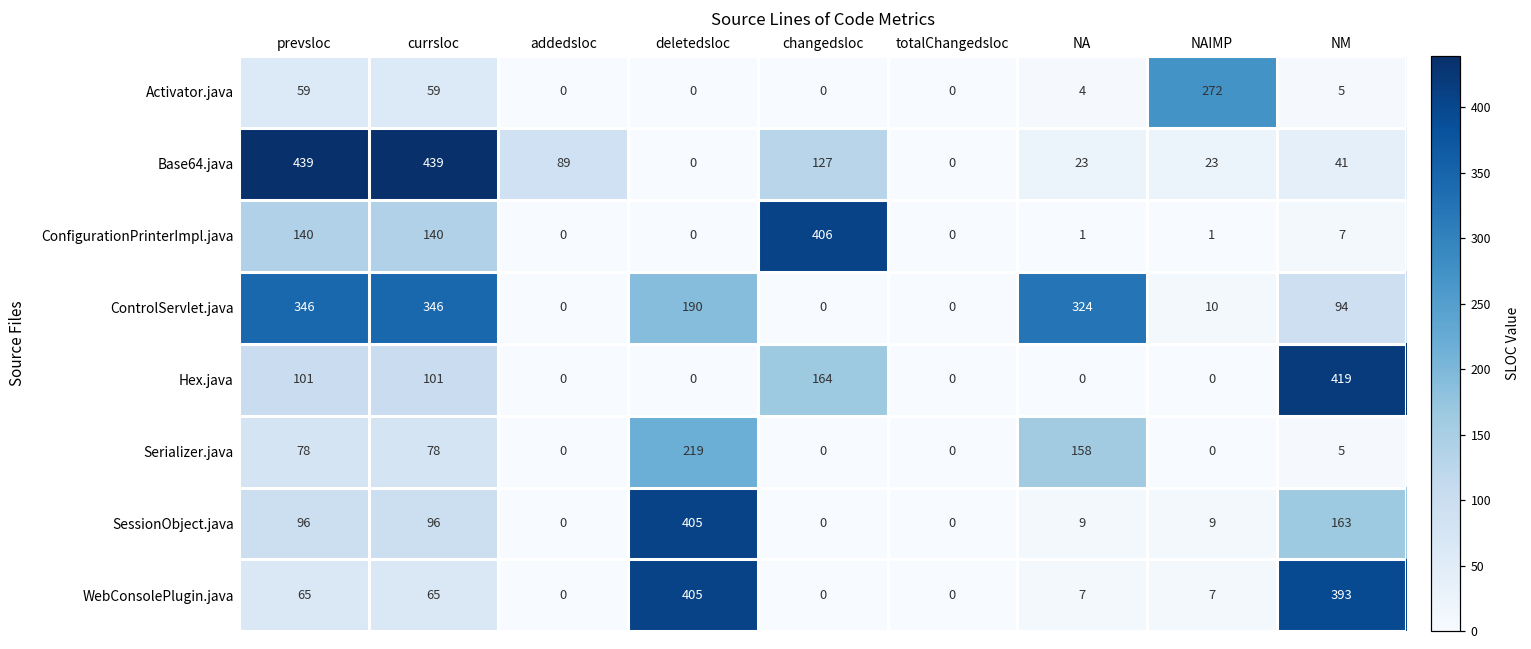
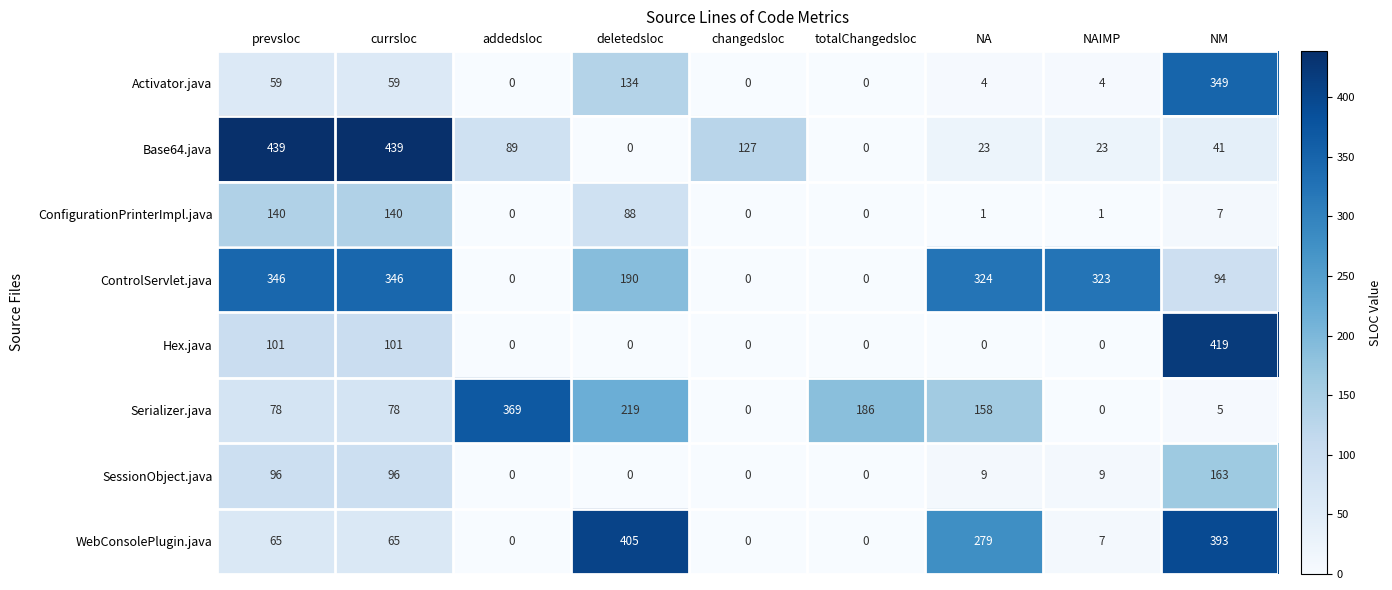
  {
    "Activator.java": {
      "prevsloc": 59,
      "currsloc": 59,
      "addedsloc": 0,
-     "deletedsloc": 0,
+     "deletedsloc": 134,
      "changedsloc": 0,
      "totalChangedsloc": 0,
      "NA": 4,
-     "NAIMP": 272,
-     "NM": 5
+     "NAIMP": 4,
+     "NM": 349
    },
    "Base64.java": {
      "prevsloc": 439,
      "currsloc": 439,
      "addedsloc": 89,
      "deletedsloc": 0,
      "changedsloc": 127,
      "totalChangedsloc": 0,
      "NA": 23,
      "NAIMP": 23,
      "NM": 41
    },
    "ConfigurationPrinterImpl.java": {
      "prevsloc": 140,
      "currsloc": 140,
      "addedsloc": 0,
-     "deletedsloc": 0,
-     "changedsloc": 406,
+     "deletedsloc": 88,
+     "changedsloc": 0,
      "totalChangedsloc": 0,
      "NA": 1,
      "NAIMP": 1,
      "NM": 7
    },
    "ControlServlet.java": {
      "prevsloc": 346,
      "currsloc": 346,
      "addedsloc": 0,
      "deletedsloc": 190,
      "changedsloc": 0,
      "totalChangedsloc": 0,
      "NA": 324,
-     "NAIMP": 10,
+     "NAIMP": 323,
      "NM": 94
    },
    "Hex.java": {
      "prevsloc": 101,
      "currsloc": 101,
      "addedsloc": 0,
      "deletedsloc": 0,
-     "changedsloc": 164,
+     "changedsloc": 0,
      "totalChangedsloc": 0,
      "NA": 0,
      "NAIMP": 0,
      "NM": 419
    },
    "Serializer.java": {
      "prevsloc": 78,
      "currsloc": 78,
-     "addedsloc": 0,
+     "addedsloc": 369,
      "deletedsloc": 219,
      "changedsloc": 0,
-     "totalChangedsloc": 0,
+     "totalChangedsloc": 186,
      "NA": 158,
      "NAIMP": 0,
      "NM": 5
    },
    "SessionObject.java": {
      "prevsloc": 96,
      "currsloc": 96,
      "addedsloc": 0,
-     "deletedsloc": 405,
+     "deletedsloc": 0,
      "changedsloc": 0,
      "totalChangedsloc": 0,
      "NA": 9,
      "NAIMP": 9,
      "NM": 163
    },
    "WebConsolePlugin.java": {
      "prevsloc": 65,
      "currsloc": 65,
      "addedsloc": 0,
      "deletedsloc": 405,
      "changedsloc": 0,
      "totalChangedsloc": 0,
-     "NA": 7,
+     "NA": 279,
      "NAIMP": 7,
      "NM": 393
    }
  }
